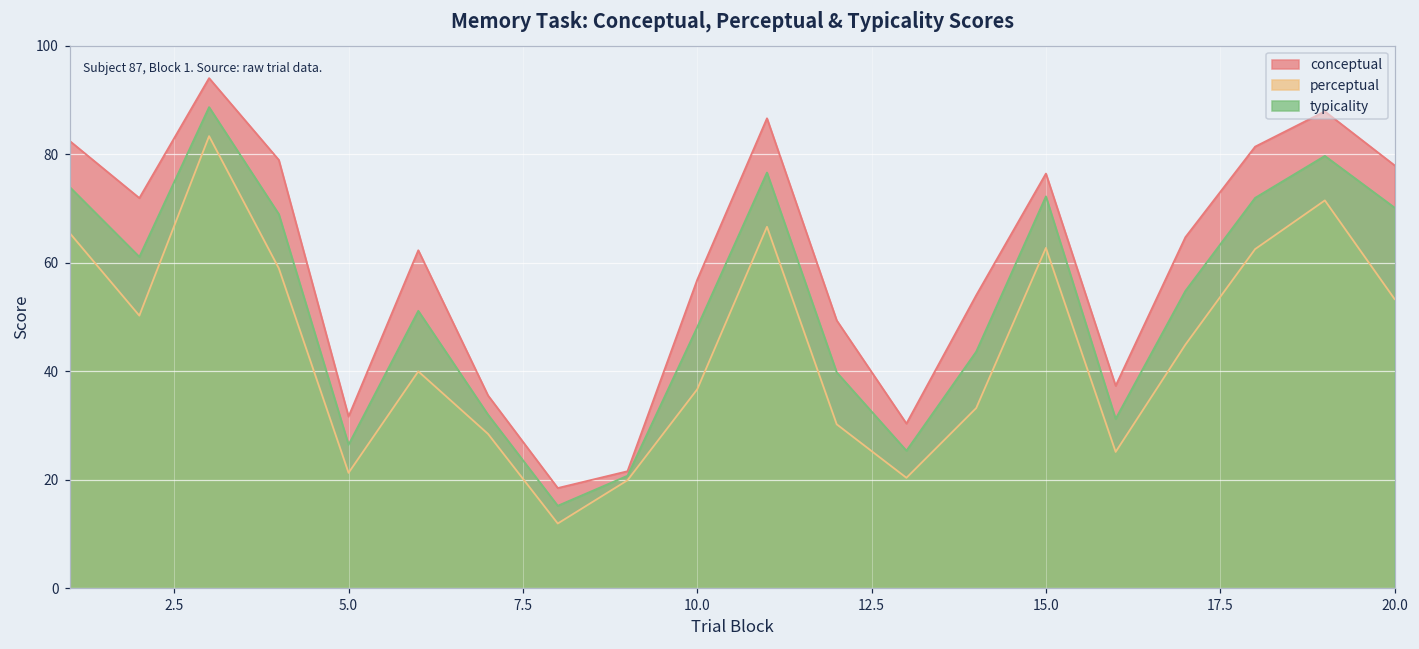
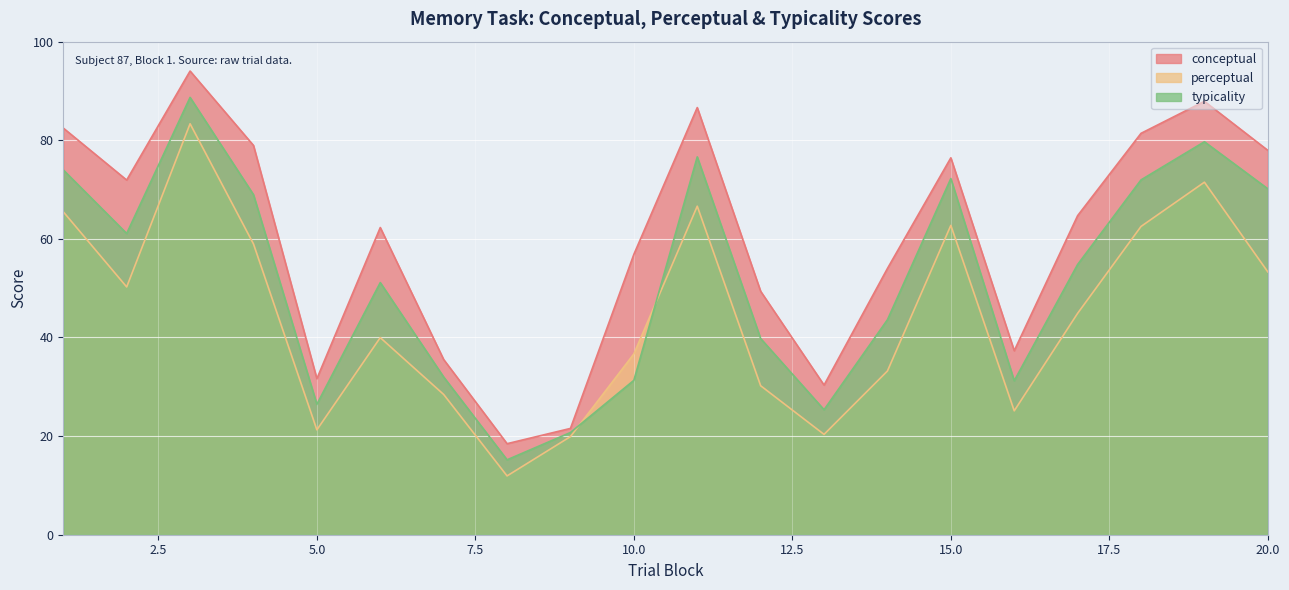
  {
    "conceptual": {
      "5.0": 32,
      "10.0": 57,
      "15.0": 76,
      "20.0": 78
    },
    "perceptual": {
      "5.0": 21,
      "10.0": 37,
      "15.0": 63,
      "20.0": 53
    },
    "typicality": {
      "5.0": 26,
-     "10.0": 48,
+     "10.0": 31,
      "15.0": 72,
      "20.0": 70
    }
  }
